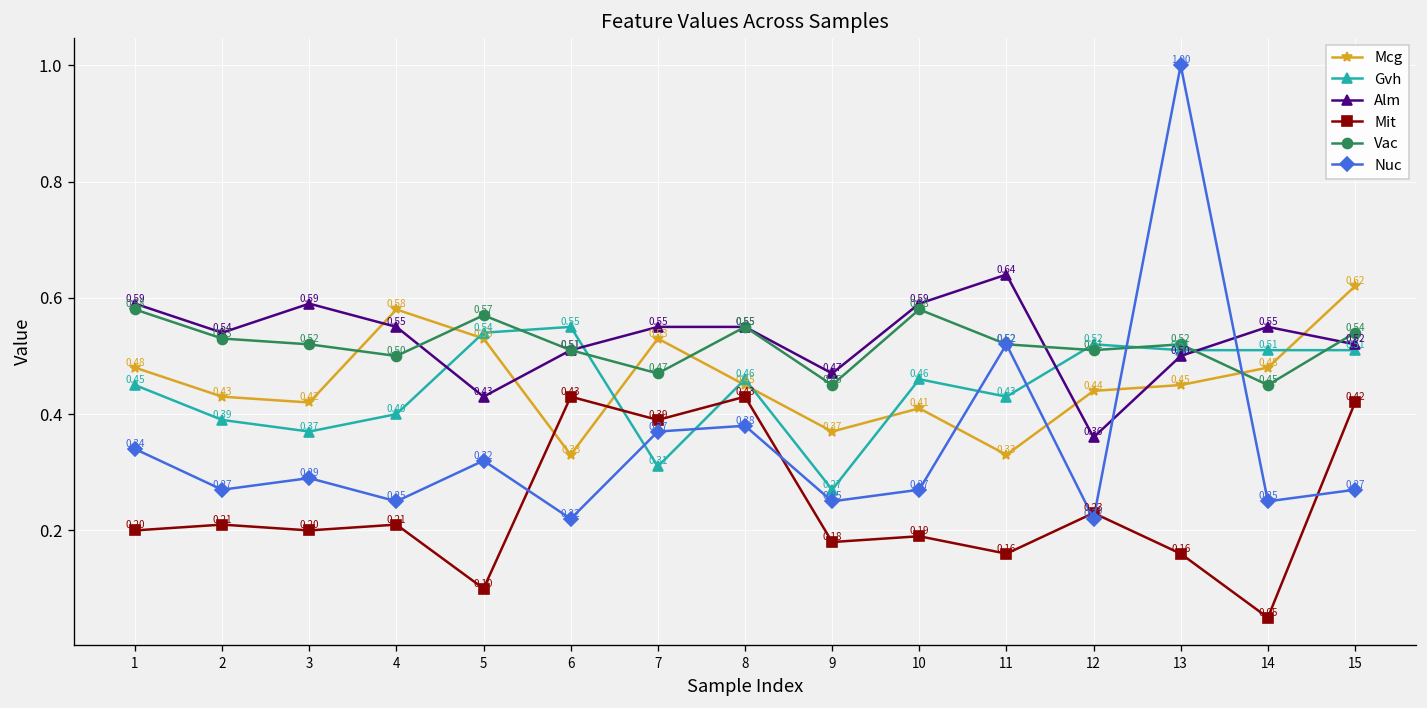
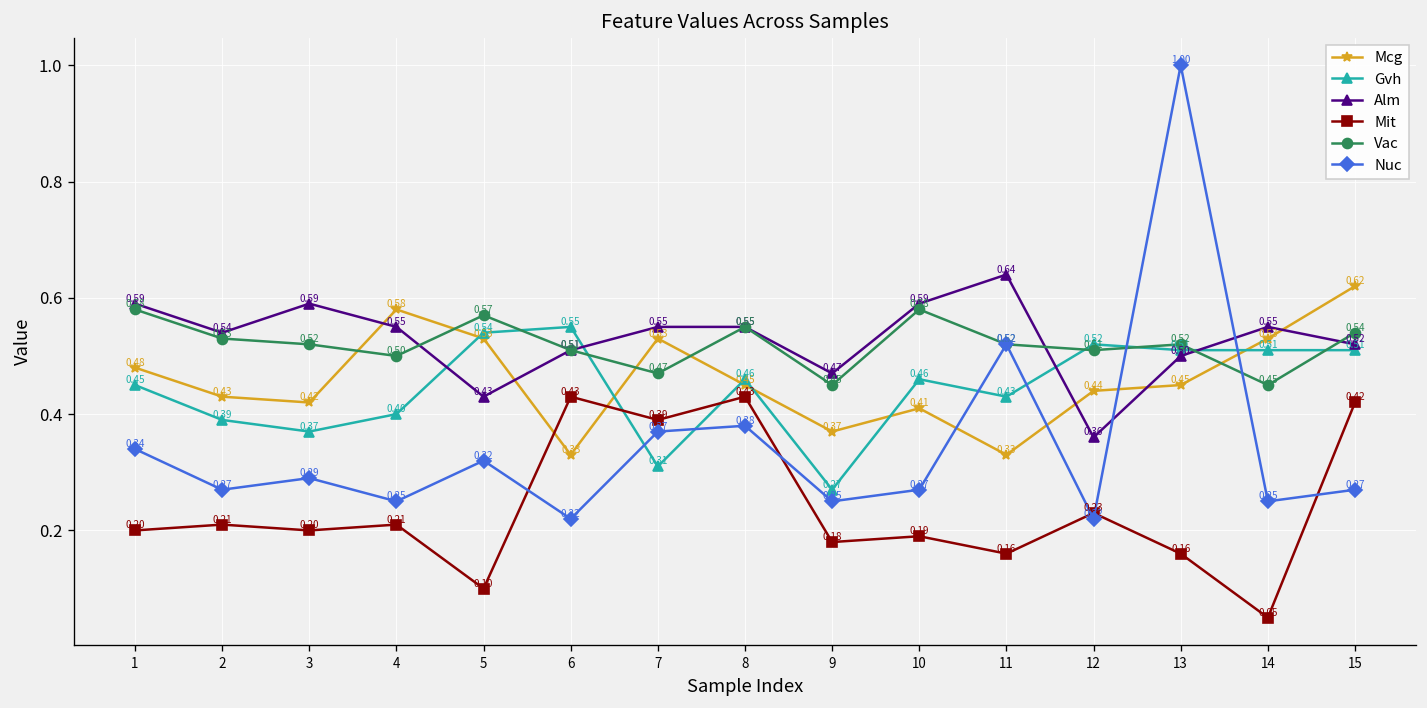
  {
    "Mcg": {
      "1": 0.48,
      "2": 0.43,
      "3": 0.42,
      "4": 0.58,
      "6": 0.33,
      "9": 0.37,
      "10": 0.41,
      "11": 0.33,
      "12": 0.44,
      "13": 0.45,
-     "14": 0.48,
+     "14": 0.53,
      "15": 0.62
    },
    "Gvh": {
      "1": 0.45,
      "2": 0.39,
      "3": 0.37,
      "4": 0.40,
      "6": 0.55,
      "7": 0.31,
      "9": 0.27,
      "10": 0.46,
      "11": 0.43,
      "14": 0.51
    },
    "Alm": {
      "3": 0.59,
      "4": 0.55,
      "5": 0.43,
      "7": 0.55,
      "9": 0.47,
      "11": 0.64,
      "12": 0.36,
      "14": 0.55
    },
    "Mit": {
      "1": 0.20,
      "2": 0.21,
      "3": 0.20,
      "4": 0.21,
      "5": 0.10,
      "6": 0.43,
      "7": 0.39,
      "9": 0.18,
      "10": 0.19,
      "11": 0.16,
      "13": 0.16,
      "14": 0.05,
      "15": 0.42
    },
    "Vac": {
      "3": 0.52,
      "4": 0.50,
      "5": 0.57,
      "7": 0.47,
      "14": 0.45,
      "15": 0.54
    },
    "Nuc": {
      "1": 0.34,
      "2": 0.27,
      "3": 0.29,
      "4": 0.25,
      "5": 0.32,
      "6": 0.22,
      "8": 0.38,
      "10": 0.27,
      "13": 1.00,
      "14": 0.25,
      "15": 0.27
    }
  }
